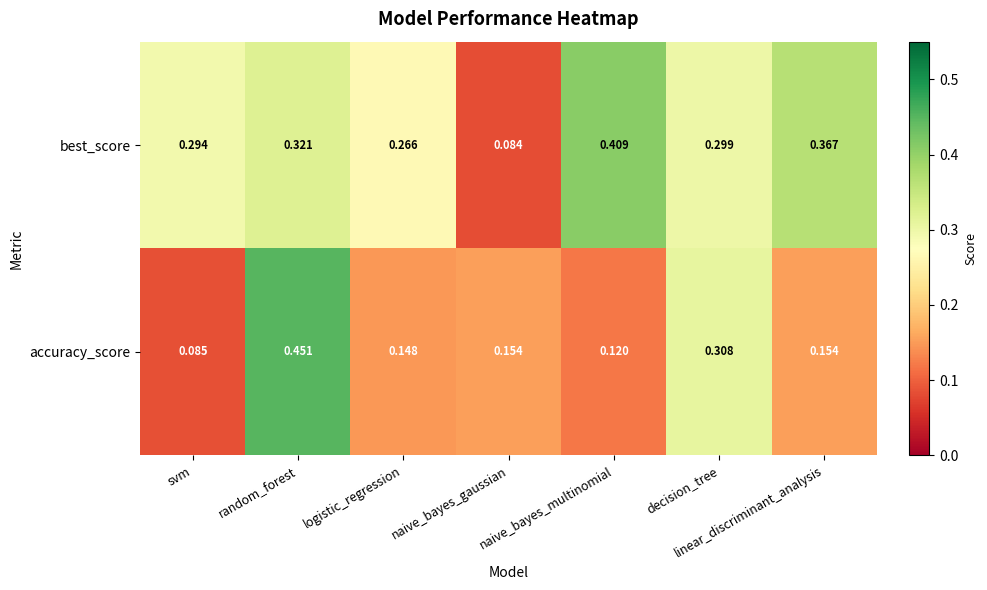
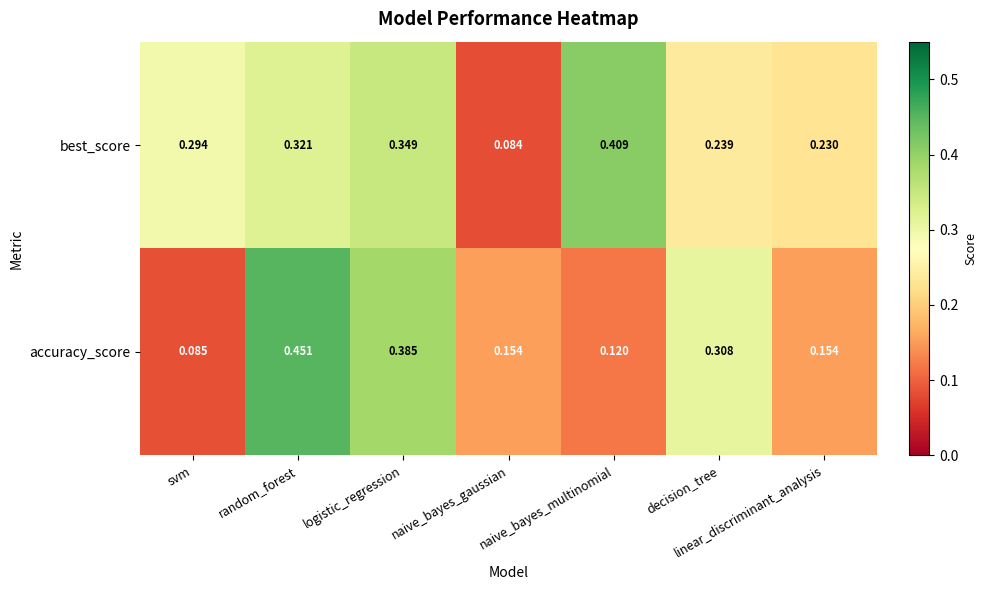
  {
    "best_score": {
      "svm": 0.294,
      "random_forest": 0.321,
-     "logistic_regression": 0.266,
+     "logistic_regression": 0.349,
      "naive_bayes_gaussian": 0.084,
      "naive_bayes_multinomial": 0.409,
-     "decision_tree": 0.299,
-     "linear_discriminant_analysis": 0.367
+     "decision_tree": 0.239,
+     "linear_discriminant_analysis": 0.230
    },
    "accuracy_score": {
      "svm": 0.085,
      "random_forest": 0.451,
-     "logistic_regression": 0.148,
+     "logistic_regression": 0.385,
      "naive_bayes_gaussian": 0.154,
      "naive_bayes_multinomial": 0.120,
      "decision_tree": 0.308,
      "linear_discriminant_analysis": 0.154
    }
  }
